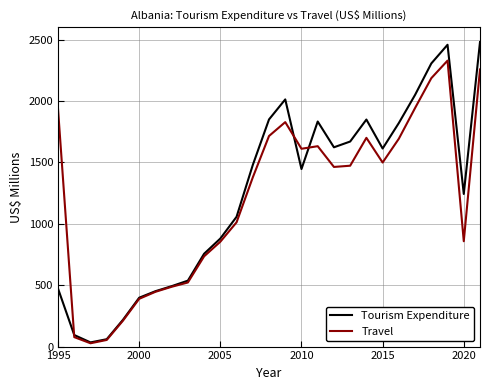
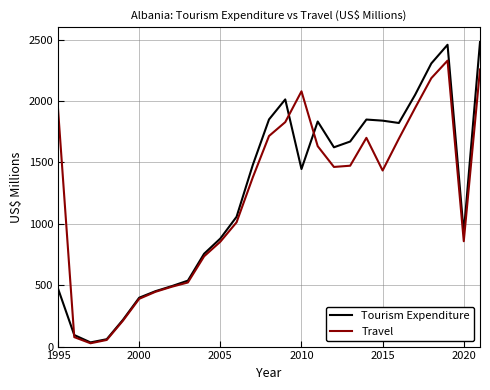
  {
    "Tourism Expenditure": {
      "1995": 470,
      "2005": 880,
      "2010": 1450,
-     "2015": 1610,
-     "2020": 1240
+     "2015": 1840,
+     "2020": 930
    },
    "Travel": {
      "1995": 1930,
      "2005": 850,
-     "2010": 1610,
-     "2015": 1500,
+     "2010": 2080,
+     "2015": 1430,
      "2020": 860
    }
  }
